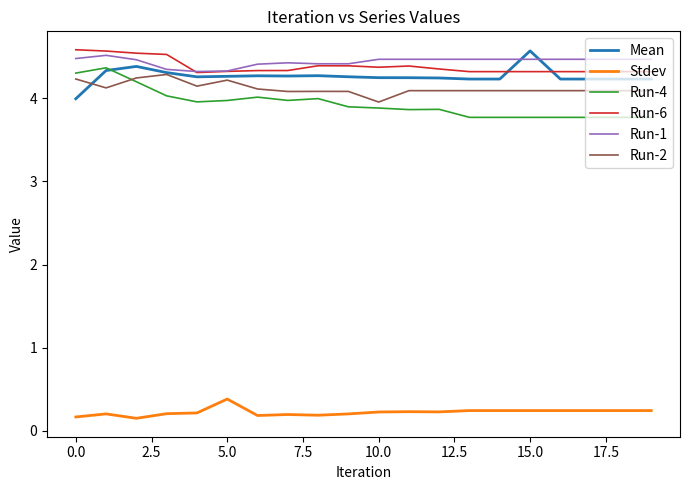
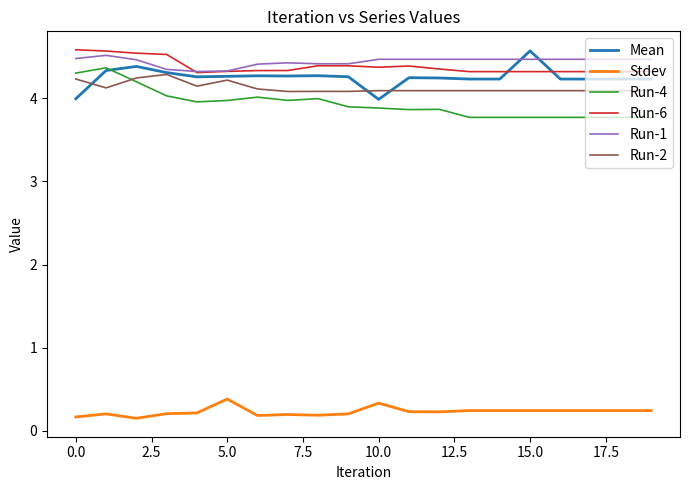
  {
    "Mean": {
      "0.0": 4.0,
      "5.0": 4.3,
-     "10.0": 4.2,
+     "10.0": 4.0,
      "15.0": 4.6
    },
    "Stdev": {
      "0.0": 0.2,
      "5.0": 0.4,
-     "10.0": 0.2,
+     "10.0": 0.3,
      "15.0": 0.2
    },
    "Run-4": {
      "0.0": 4.3,
      "5.0": 4.0,
      "10.0": 3.9,
      "15.0": 3.8
    },
    "Run-6": {
      "0.0": 4.6,
      "10.0": 4.4,
      "15.0": 4.3
    },
    "Run-1": {
      "0.0": 4.5,
      "10.0": 4.5,
      "15.0": 4.5
    },
    "Run-2": {
      "0.0": 4.2,
      "5.0": 4.2,
-     "10.0": 4.0,
+     "10.0": 4.1,
      "15.0": 4.1
    }
  }
